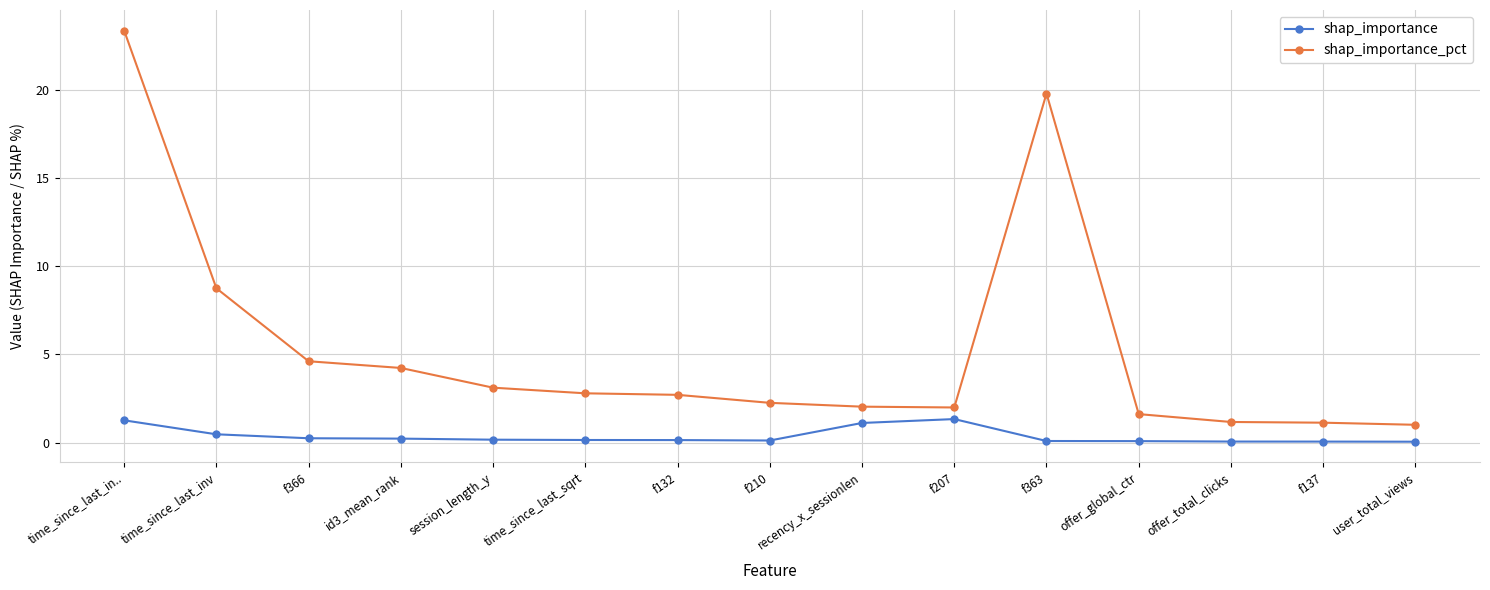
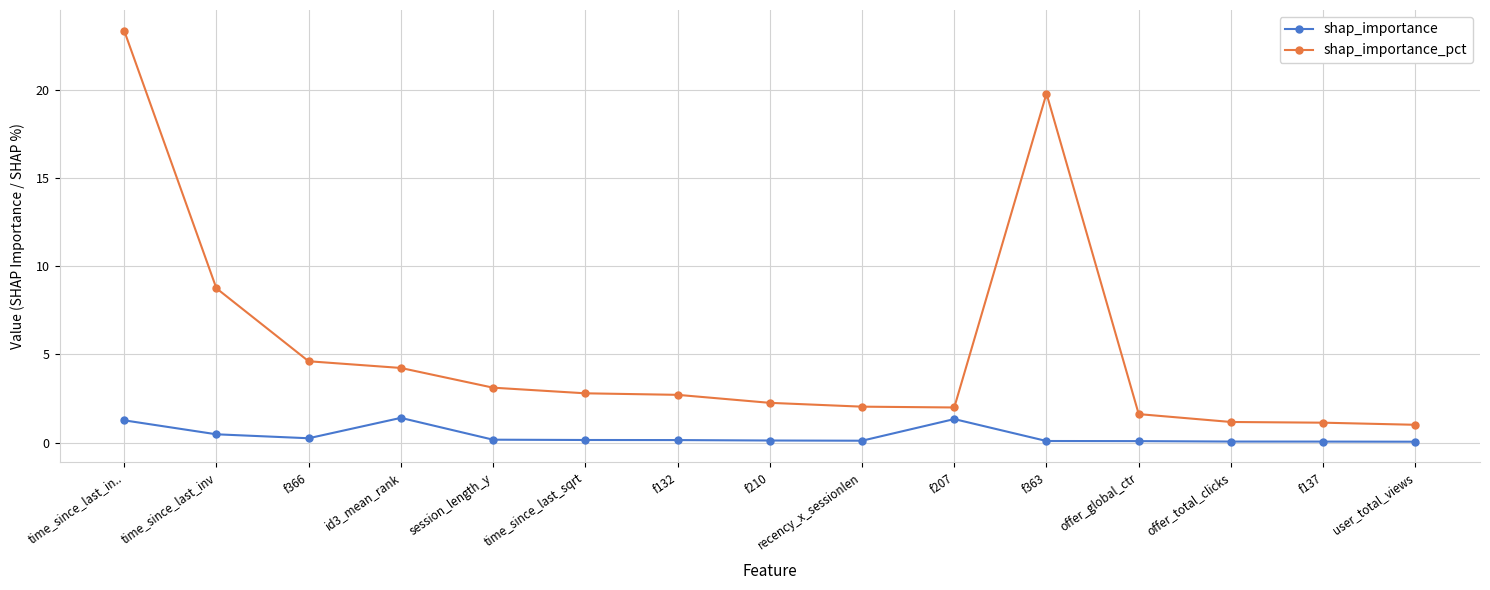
  {
    "shap_importance": {
      "time_since_last_in..": 1.3,
      "time_since_last_inv": 0.5,
      "f366": 0.3,
-     "id3_mean_rank": 0.2,
+     "id3_mean_rank": 1.4,
      "session_length_y": 0.2,
      "time_since_last_sqrt": 0.2,
      "f132": 0.1,
      "f210": 0.1,
-     "recency_x_sessionlen": 1.1,
+     "recency_x_sessionlen": 0.1,
      "f207": 1.3,
      "f363": 0.1,
      "offer_global_ctr": 0.1,
      "offer_total_clicks": 0.1,
      "f137": 0.1,
      "user_total_views": 0.1
    },
    "shap_importance_pct": {
      "time_since_last_in..": 23.4,
      "time_since_last_inv": 8.7,
      "f366": 4.6,
      "id3_mean_rank": 4.2,
      "session_length_y": 3.1,
      "time_since_last_sqrt": 2.8,
      "f132": 2.7,
      "f210": 2.3,
      "recency_x_sessionlen": 2.0,
      "f207": 2.0,
      "f363": 19.8,
      "offer_global_ctr": 1.6,
      "offer_total_clicks": 1.2,
      "f137": 1.1,
      "user_total_views": 1.0
    }
  }
